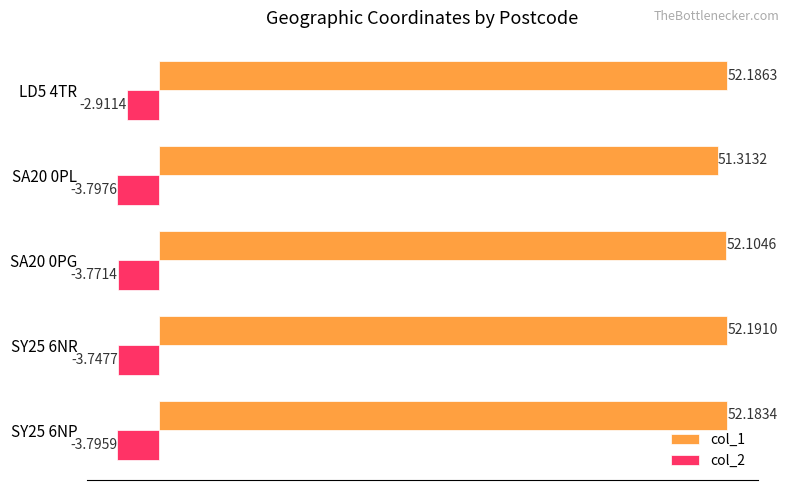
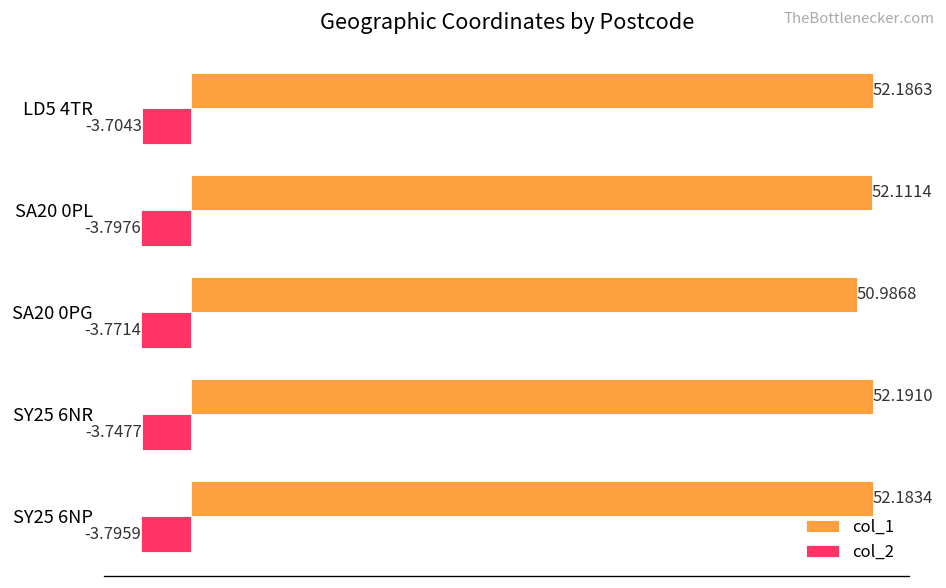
  {
    "col_1": {
      "LD5 4TR": 52.1863,
-     "SA20 0PL": 51.3132,
-     "SA20 0PG": 52.1046,
+     "SA20 0PL": 52.1114,
+     "SA20 0PG": 50.9868,
      "SY25 6NR": 52.1910,
      "SY25 6NP": 52.1834
    },
    "col_2": {
-     "LD5 4TR": -2.9114,
+     "LD5 4TR": -3.7043,
      "SA20 0PL": -3.7976,
      "SA20 0PG": -3.7714,
      "SY25 6NR": -3.7477,
      "SY25 6NP": -3.7959
    }
  }
